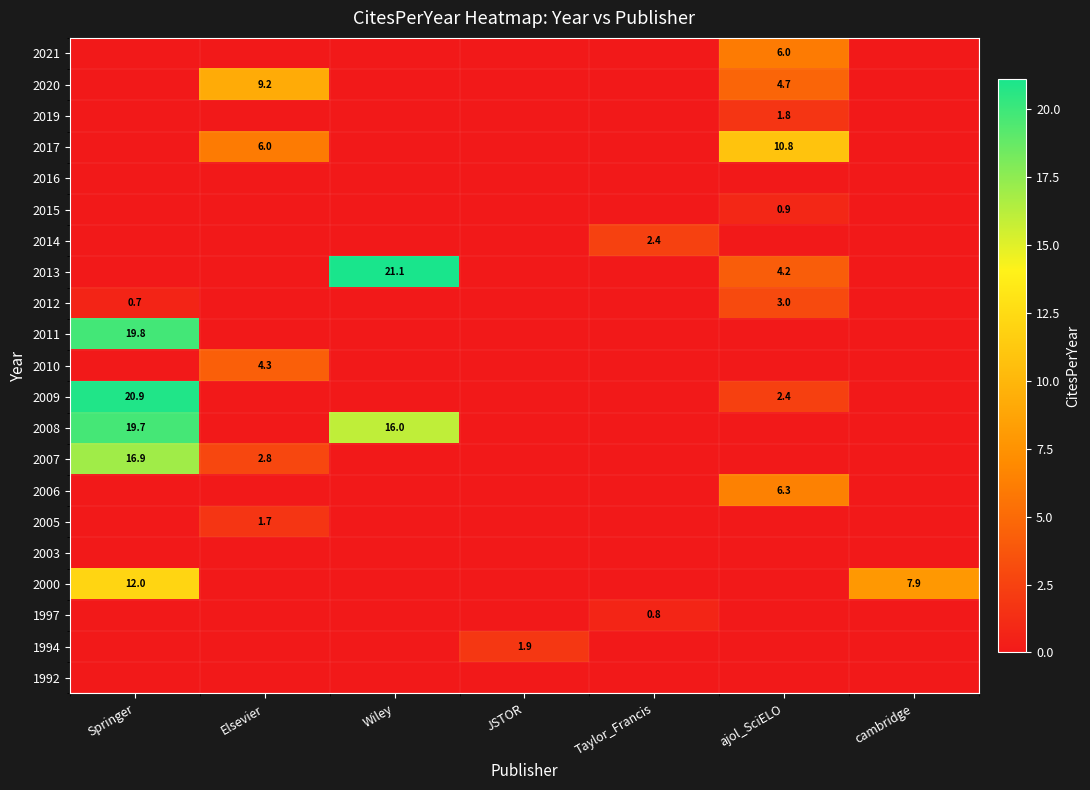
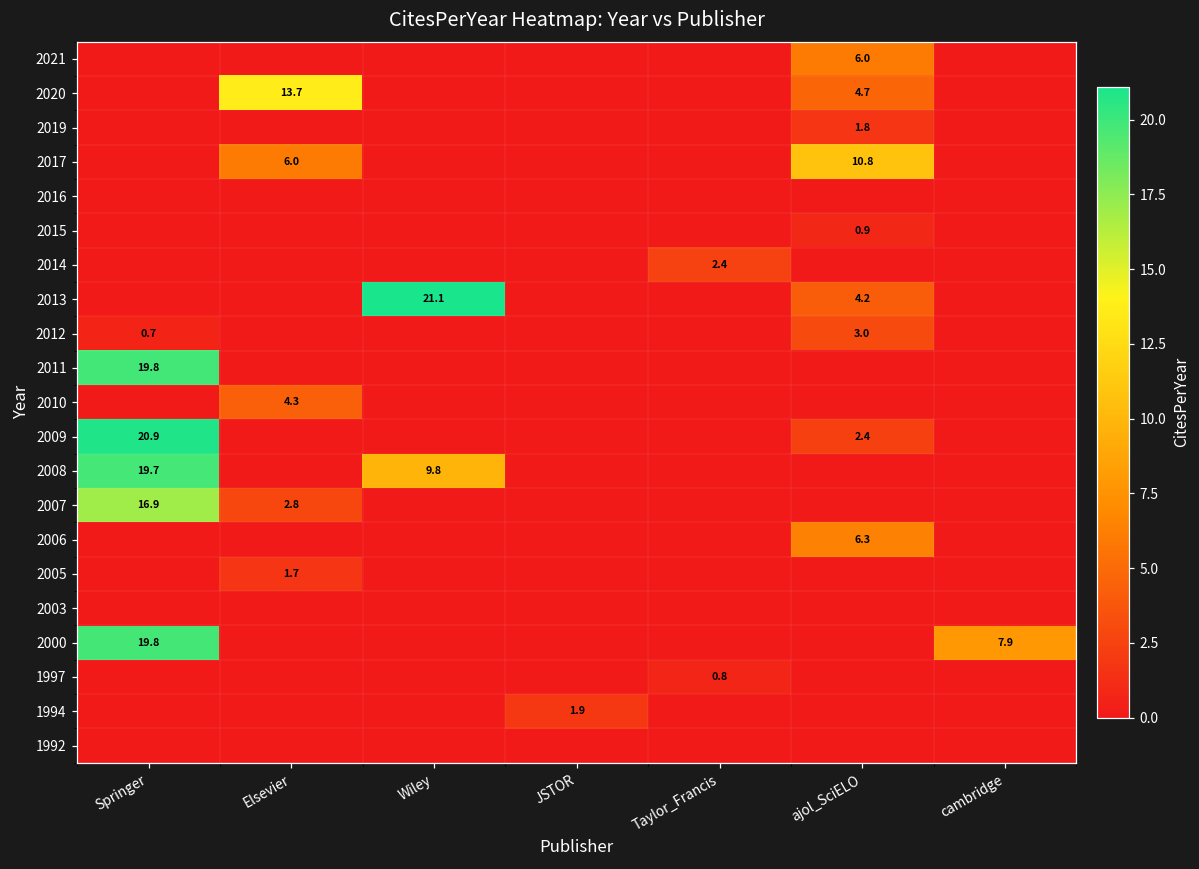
  {
    "2021": {
      "ajol_SciELO": 6.0
    },
    "2020": {
-     "Elsevier": 9.2,
+     "Elsevier": 13.7,
      "ajol_SciELO": 4.7
    },
    "2019": {
      "ajol_SciELO": 1.8
    },
    "2017": {
      "Elsevier": 6.0,
      "ajol_SciELO": 10.8
    },
    "2015": {
      "ajol_SciELO": 0.9
    },
    "2014": {
      "Taylor_Francis": 2.4
    },
    "2013": {
      "Wiley": 21.1,
      "ajol_SciELO": 4.2
    },
    "2012": {
      "Springer": 0.7,
      "ajol_SciELO": 3.0
    },
    "2011": {
      "Springer": 19.8
    },
    "2010": {
      "Elsevier": 4.3
    },
    "2009": {
      "Springer": 20.9,
      "ajol_SciELO": 2.4
    },
    "2008": {
      "Springer": 19.7,
-     "Wiley": 16.0
+     "Wiley": 9.8
    },
    "2007": {
      "Springer": 16.9,
      "Elsevier": 2.8
    },
    "2006": {
      "ajol_SciELO": 6.3
    },
    "2005": {
      "Elsevier": 1.7
    },
    "2000": {
-     "Springer": 12.0,
+     "Springer": 19.8,
      "cambridge": 7.9
    },
    "1997": {
      "Taylor_Francis": 0.8
    },
    "1994": {
      "JSTOR": 1.9
    }
  }
